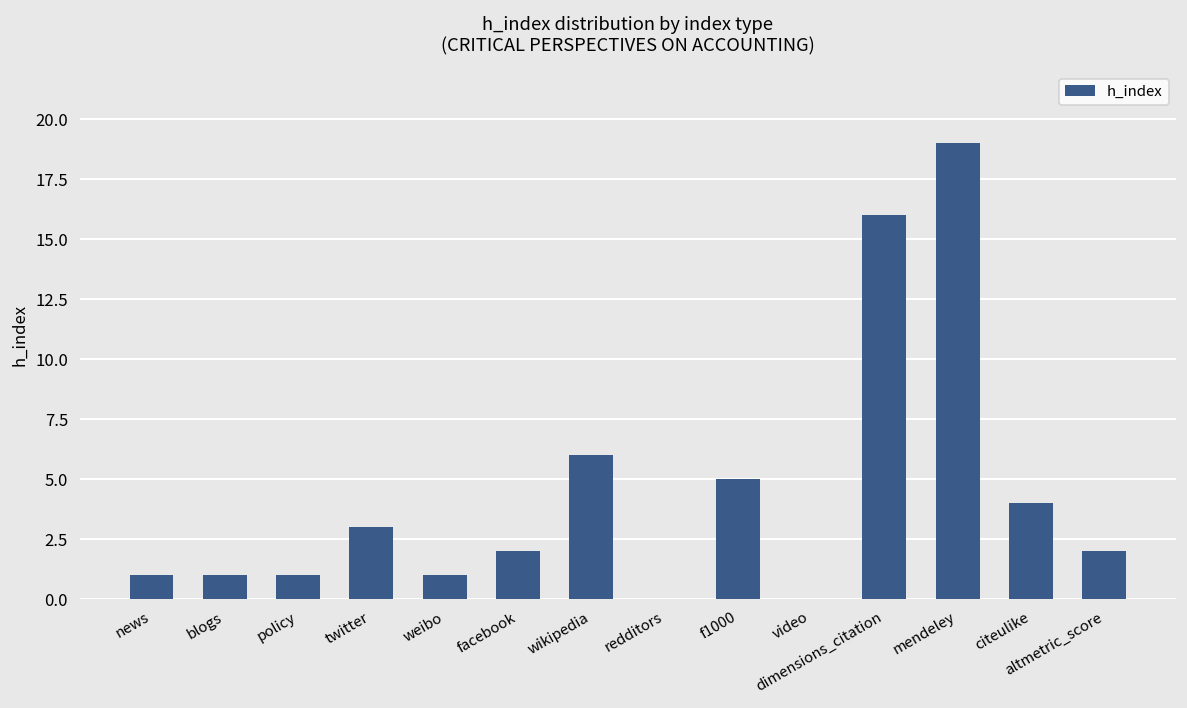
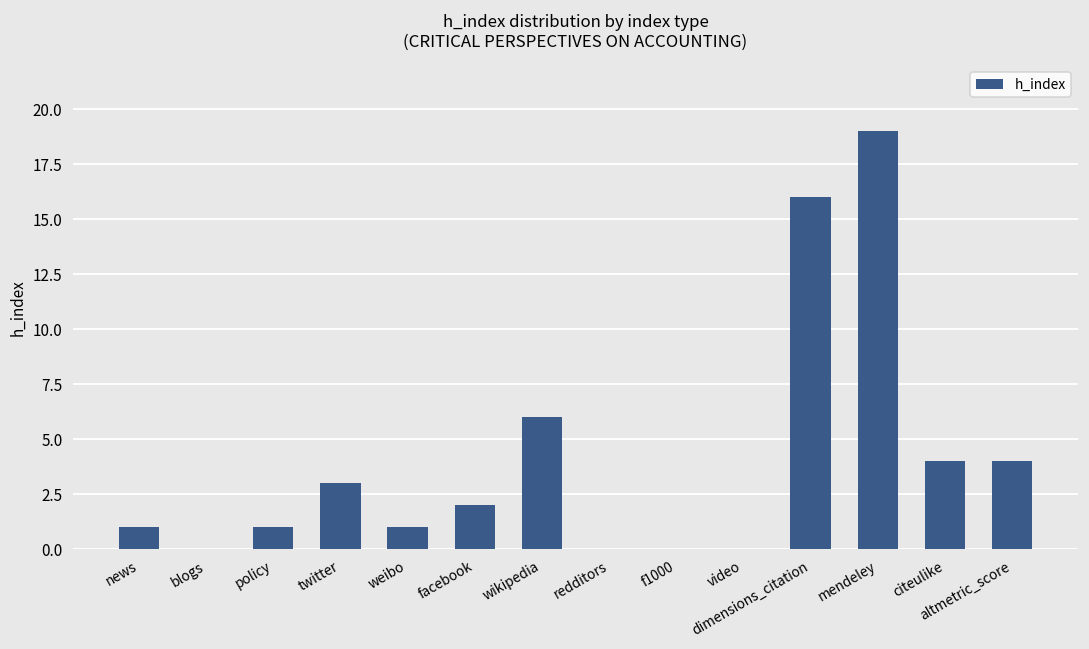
  {
    "news": 1,
-   "blogs": 1,
+   "blogs": 0,
    "policy": 1,
    "twitter": 3,
    "weibo": 1,
    "facebook": 2,
    "wikipedia": 6,
    "redditors": 0,
-   "f1000": 5,
+   "f1000": 0,
    "video": 0,
    "dimensions_citation": 16,
    "mendeley": 19,
    "citeulike": 4,
-   "altmetric_score": 2
+   "altmetric_score": 4
  }
